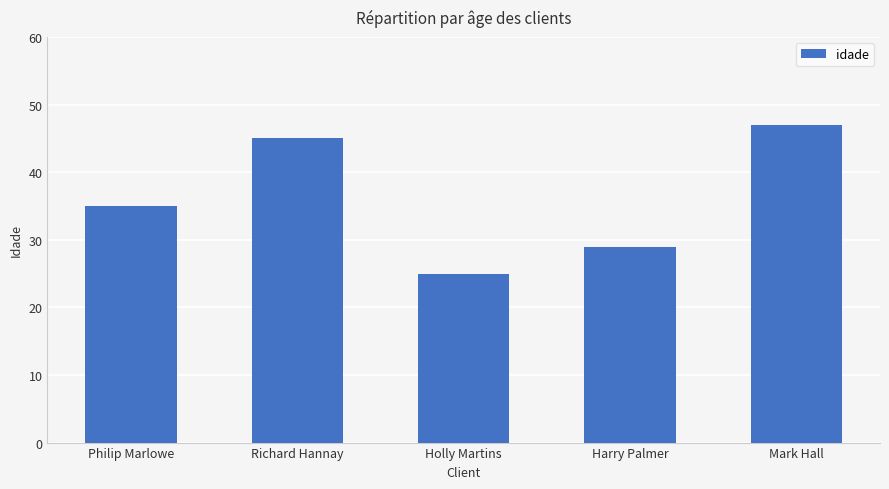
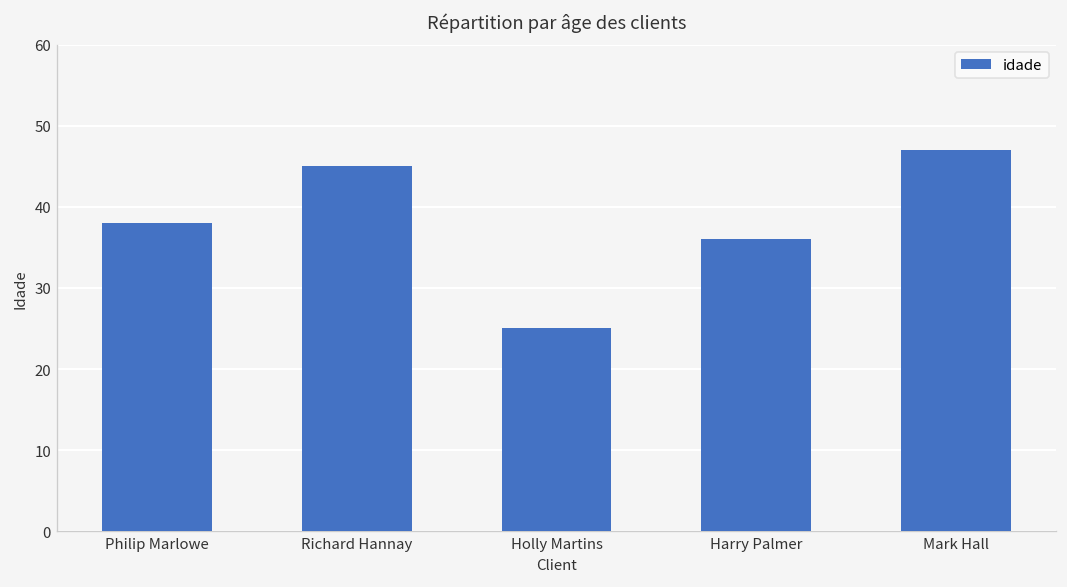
  {
-   "Philip Marlowe": 35,
+   "Philip Marlowe": 38,
    "Richard Hannay": 45,
    "Holly Martins": 25,
-   "Harry Palmer": 29,
+   "Harry Palmer": 36,
    "Mark Hall": 47
  }
